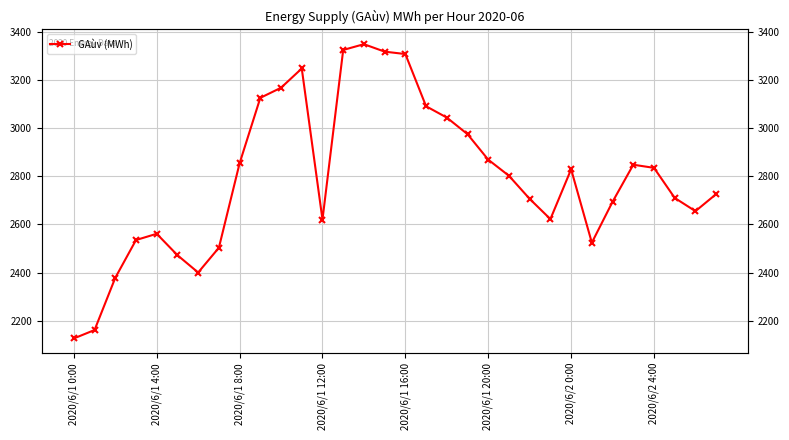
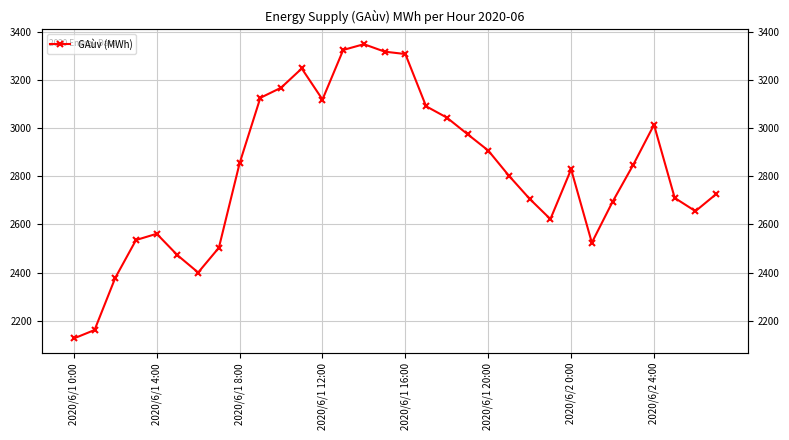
  {
    "2020/6/1 0:00": 2130,
    "2020/6/1 4:00": 2560,
    "2020/6/1 8:00": 2850,
-   "2020/6/1 12:00": 2620,
+   "2020/6/1 12:00": 3120,
    "2020/6/1 16:00": 3310,
-   "2020/6/1 20:00": 2870,
+   "2020/6/1 20:00": 2910,
    "2020/6/2 0:00": 2830,
-   "2020/6/2 4:00": 2840
+   "2020/6/2 4:00": 3010
  }
